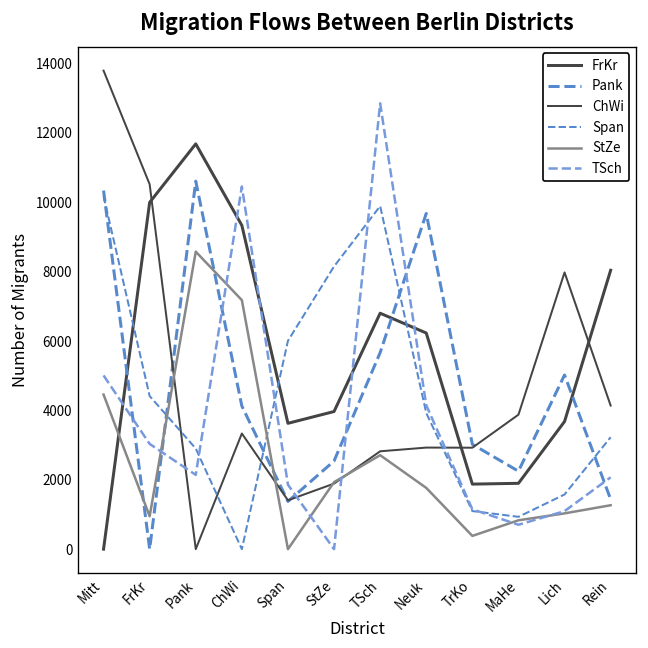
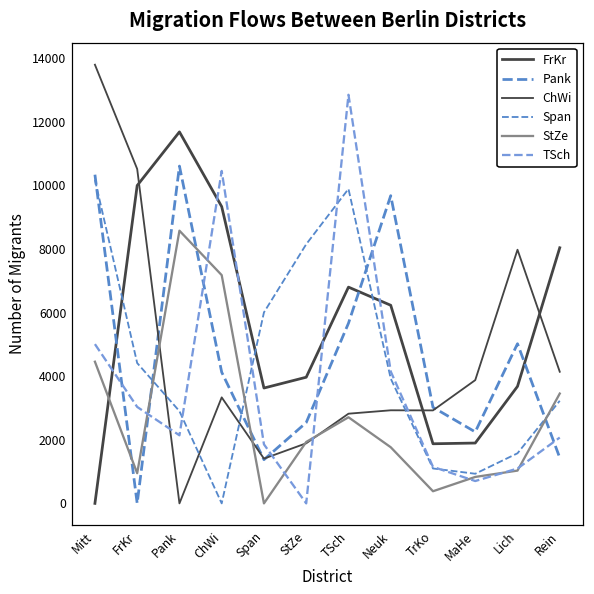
  {
    "StZe": {
      "Mitt": 4500,
      "FrKr": 900,
      "Pank": 8600,
      "ChWi": 7200,
      "Span": 0,
      "TSch": 2700,
      "Neuk": 1800,
      "TrKo": 400,
      "MaHe": 800,
-     "Rein": 1300
+     "Rein": 3500
    }
  }
